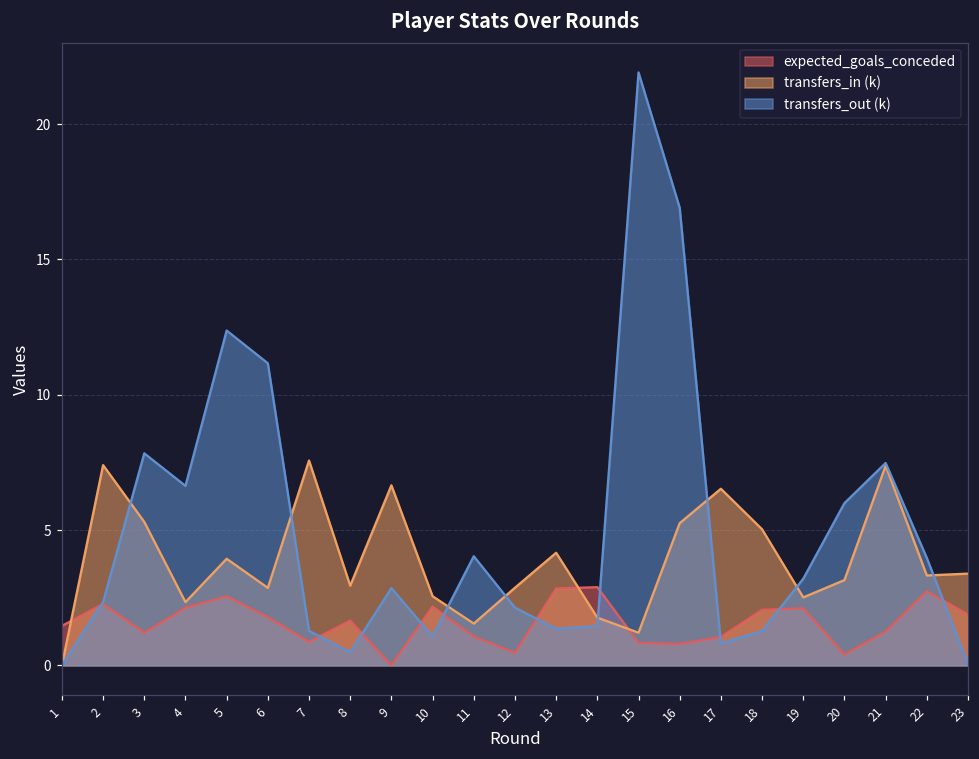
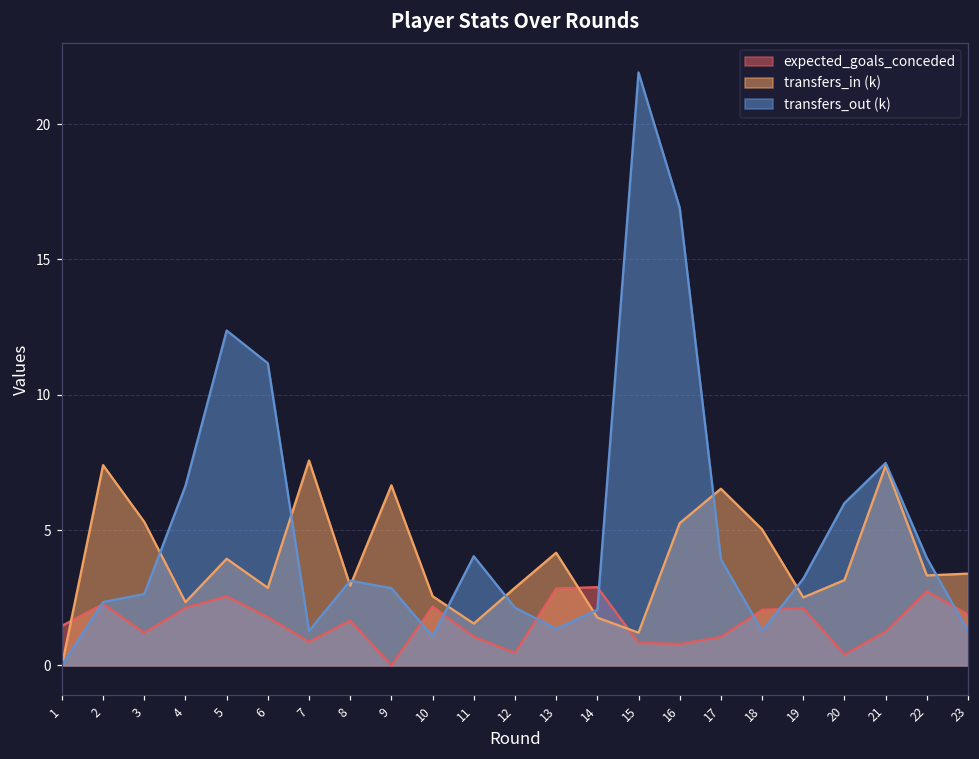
  {
    "transfers_out (k)": {
-     "3": 7.8,
+     "3": 2.6,
      "4": 6.6,
      "5": 12.4,
      "6": 11.2,
      "7": 1.3,
-     "8": 0.5,
+     "8": 3.1,
      "9": 2.9,
      "10": 1.1,
      "11": 4.0,
      "12": 2.1,
      "13": 1.4,
-     "14": 1.4,
+     "14": 2.1,
      "15": 21.9,
      "16": 16.9,
-     "17": 0.8,
+     "17": 3.9,
      "18": 1.3,
      "19": 3.2,
      "20": 6.0,
      "22": 4.0,
-     "23": 0.0
+     "23": 1.3
    }
  }
